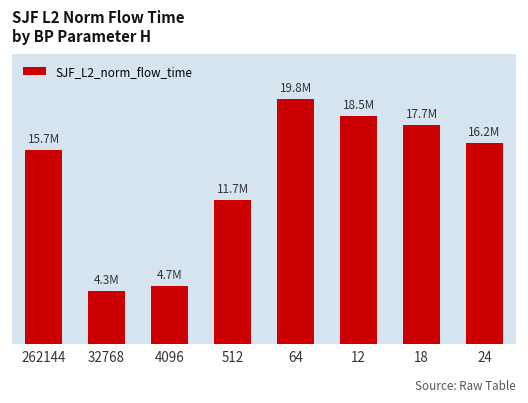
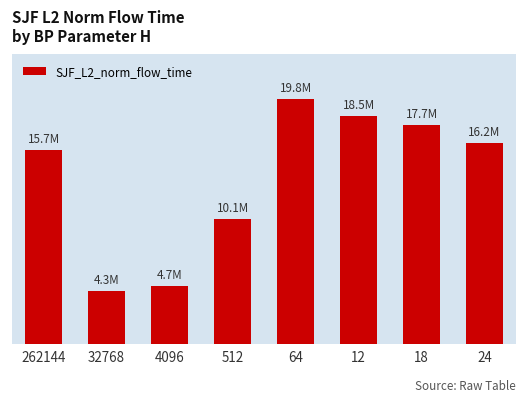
  {
    "262144": "15.7M",
    "32768": "4.3M",
    "4096": "4.7M",
-   "512": "11.7M",
+   "512": "10.1M",
    "64": "19.8M",
    "12": "18.5M",
    "18": "17.7M",
    "24": "16.2M"
  }
